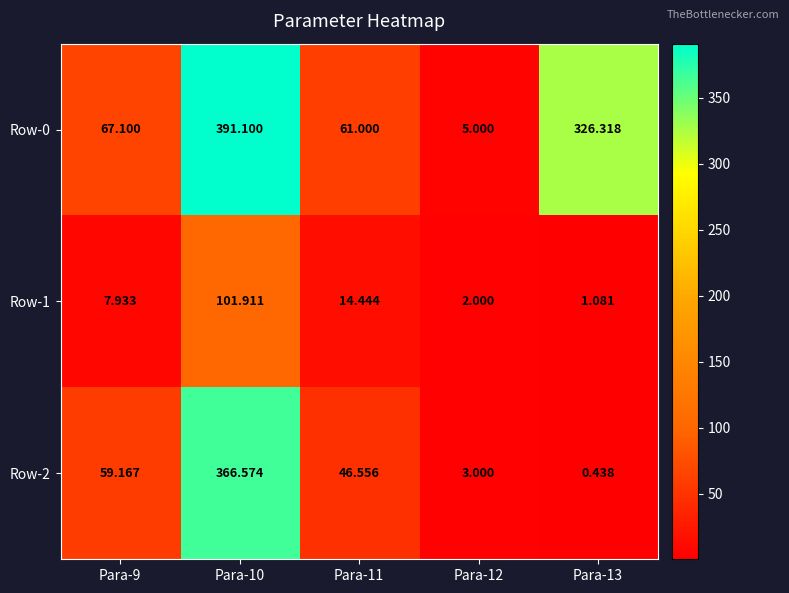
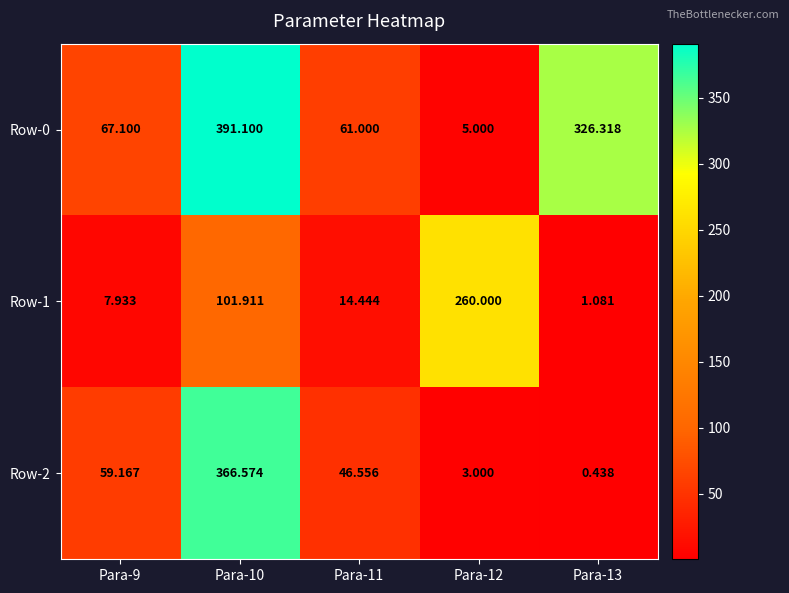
  {
    "Row-0": {
      "Para-9": 67.100,
      "Para-10": 391.100,
      "Para-11": 61.000,
      "Para-12": 5.000,
      "Para-13": 326.318
    },
    "Row-1": {
      "Para-9": 7.933,
      "Para-10": 101.911,
      "Para-11": 14.444,
-     "Para-12": 2.000,
+     "Para-12": 260.000,
      "Para-13": 1.081
    },
    "Row-2": {
      "Para-9": 59.167,
      "Para-10": 366.574,
      "Para-11": 46.556,
      "Para-12": 3.000,
      "Para-13": 0.438
    }
  }
